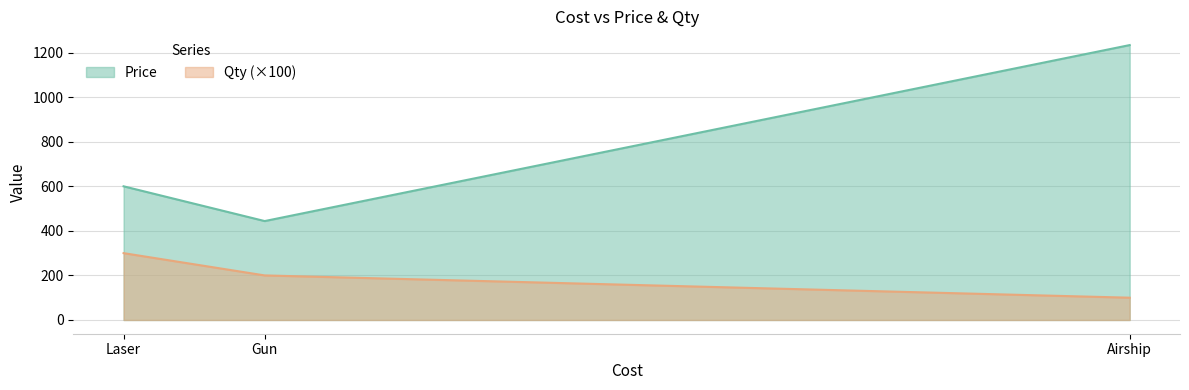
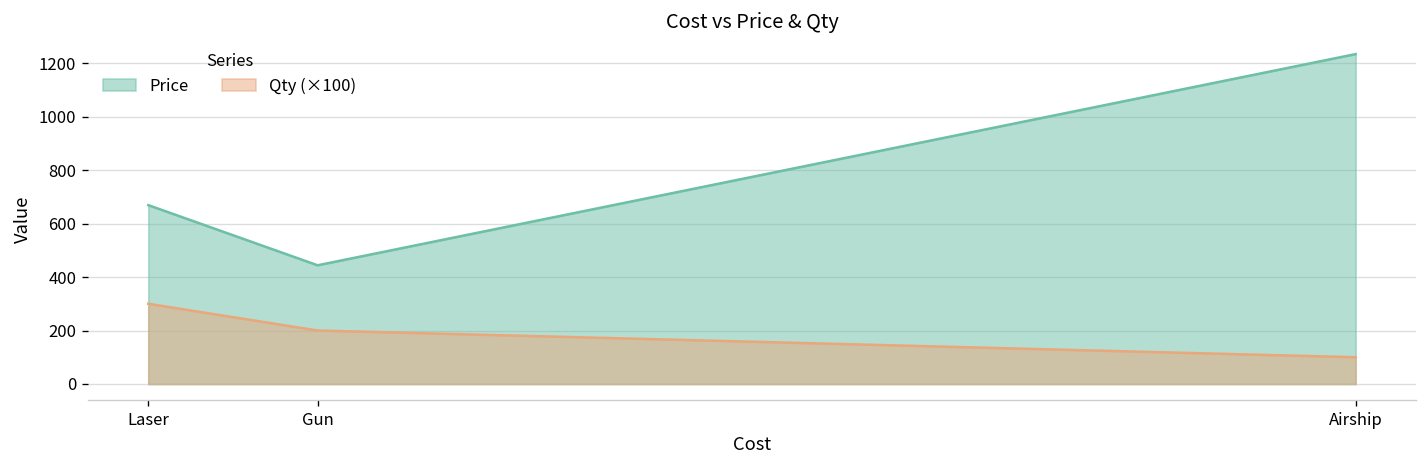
  {
    "Price": {
-     "Laser": 600,
+     "Laser": 670,
      "Gun": 440,
      "Airship": 1230
    },
    "Qty (×100)": {
      "Laser": 300,
      "Gun": 200,
      "Airship": 100
    }
  }
